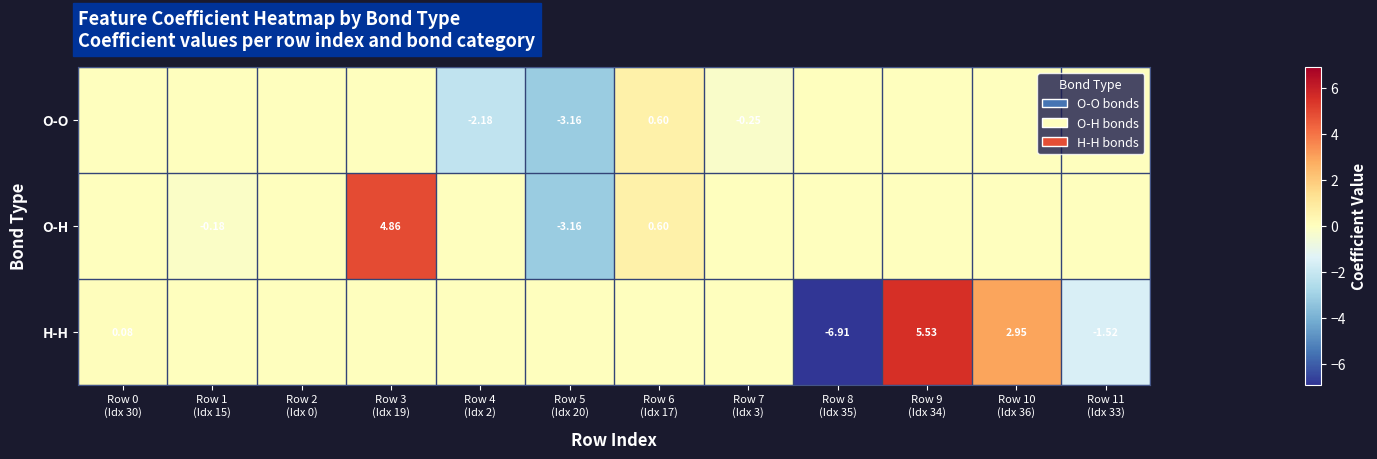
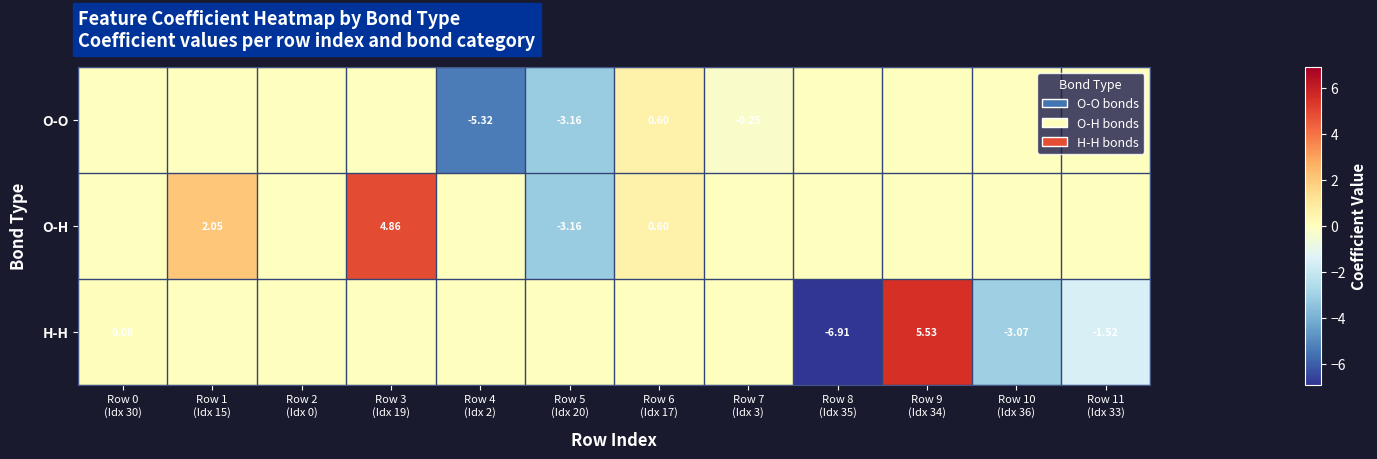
  {
    "O-O": {
-     "Row 4 (Idx 2)": -2.18,
+     "Row 4 (Idx 2)": -5.32,
      "Row 5 (Idx 20)": -3.16,
      "Row 6 (Idx 17)": 0.60,
      "Row 7 (Idx 3)": -0.25
    },
    "O-H": {
-     "Row 1 (Idx 15)": -0.18,
+     "Row 1 (Idx 15)": 2.05,
      "Row 3 (Idx 19)": 4.86,
      "Row 5 (Idx 20)": -3.16,
      "Row 6 (Idx 17)": 0.60
    },
    "H-H": {
      "Row 0 (Idx 30)": 0.08,
      "Row 8 (Idx 35)": -6.91,
      "Row 9 (Idx 34)": 5.53,
-     "Row 10 (Idx 36)": 2.95
+     "Row 10 (Idx 36)": -3.07
    }
  }
